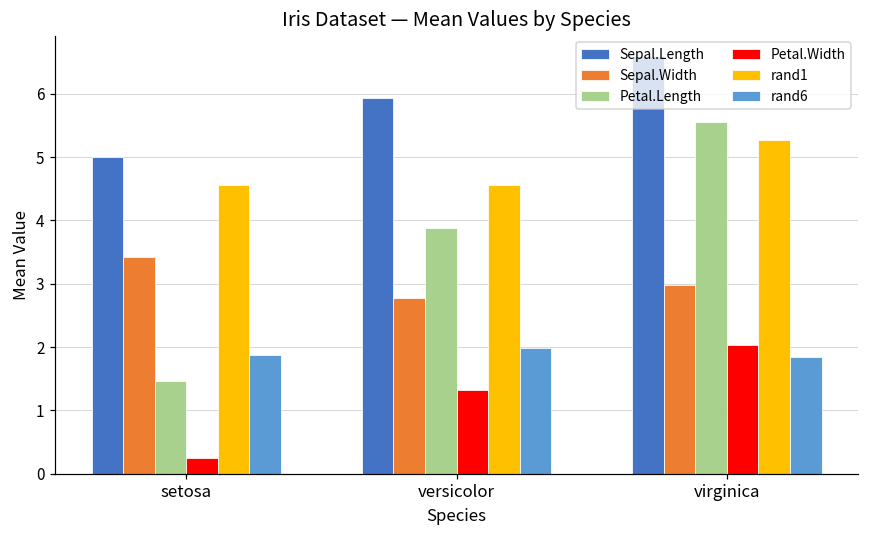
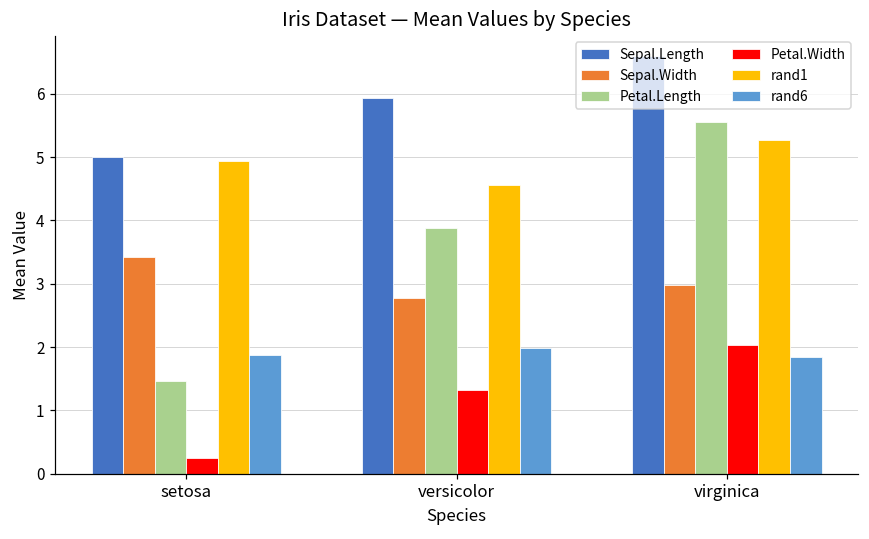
  {
    "Sepal.Width": {
      "setosa": 3.4,
      "versicolor": 2.8,
      "virginica": 3.0
    },
    "Petal.Length": {
      "setosa": 1.5,
      "versicolor": 3.9,
      "virginica": 5.6
    },
    "Petal.Width": {
      "setosa": 0.2,
      "versicolor": 1.3,
      "virginica": 2.0
    },
    "rand1": {
-     "setosa": 4.6,
+     "setosa": 4.9,
      "versicolor": 4.6,
      "virginica": 5.3
    }
  }
